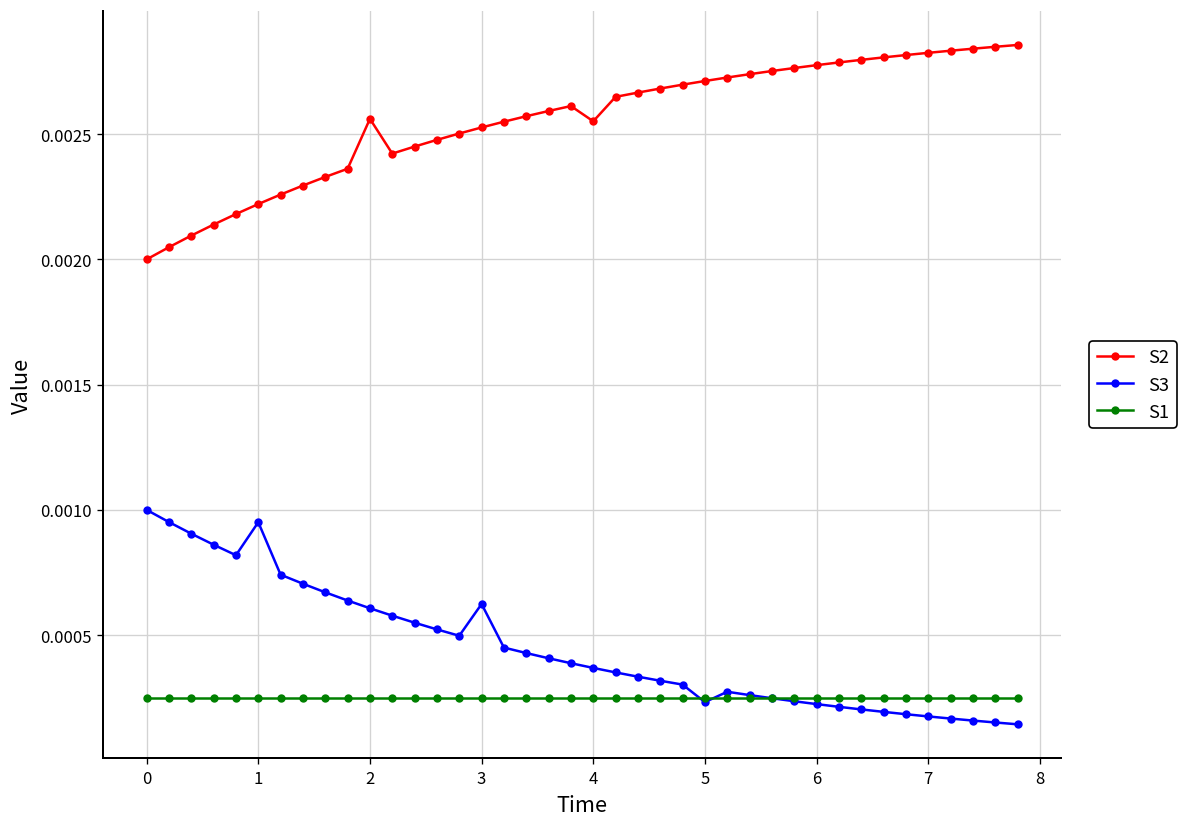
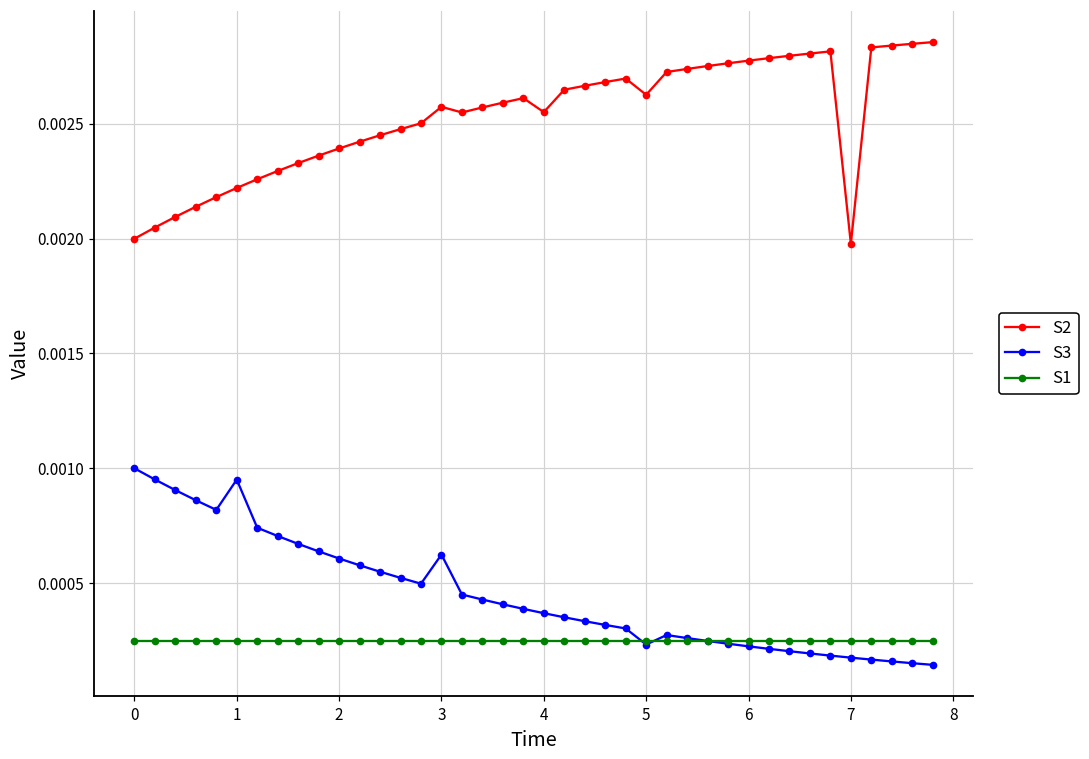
  {
    "S2": {
      "0": 0.00200,
      "1": 0.00222,
-     "2": 0.00256,
-     "3": 0.00253,
+     "2": 0.00239,
+     "3": 0.00257,
      "4": 0.00255,
-     "5": 0.00271,
+     "5": 0.00263,
      "6": 0.00278,
-     "7": 0.00282
+     "7": 0.00198
    },
    "S3": {
      "0": 0.00100,
      "1": 0.00095,
      "2": 0.00061,
      "3": 0.00062,
      "4": 0.00037,
      "5": 0.00023,
      "6": 0.00022,
      "7": 0.00018
    },
    "S1": {
      "0": 0.00025,
      "1": 0.00025,
      "2": 0.00025,
      "3": 0.00025,
      "4": 0.00025,
      "5": 0.00025,
      "6": 0.00025,
      "7": 0.00025
    }
  }
